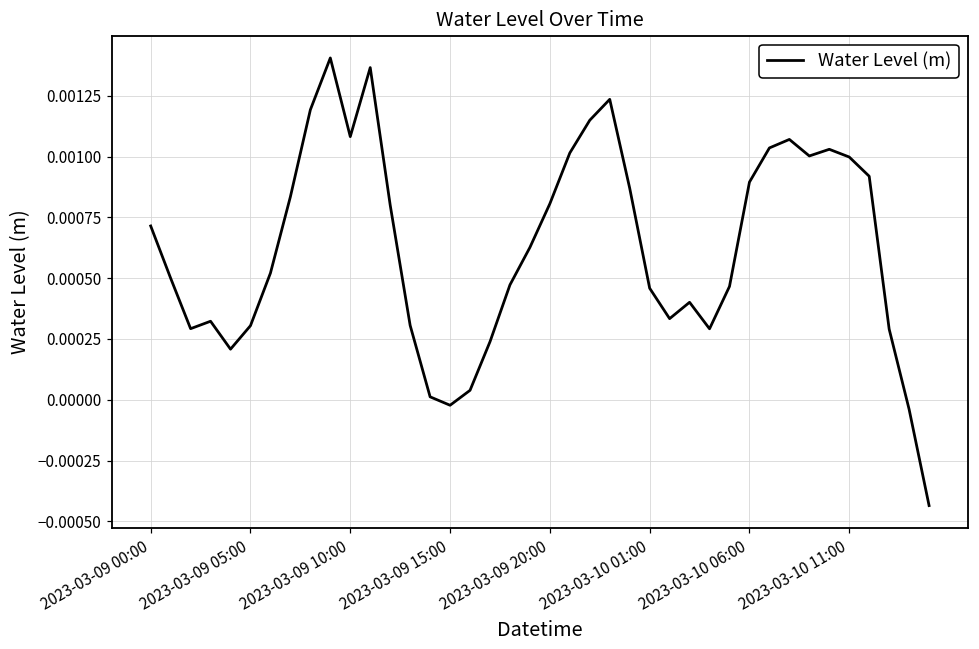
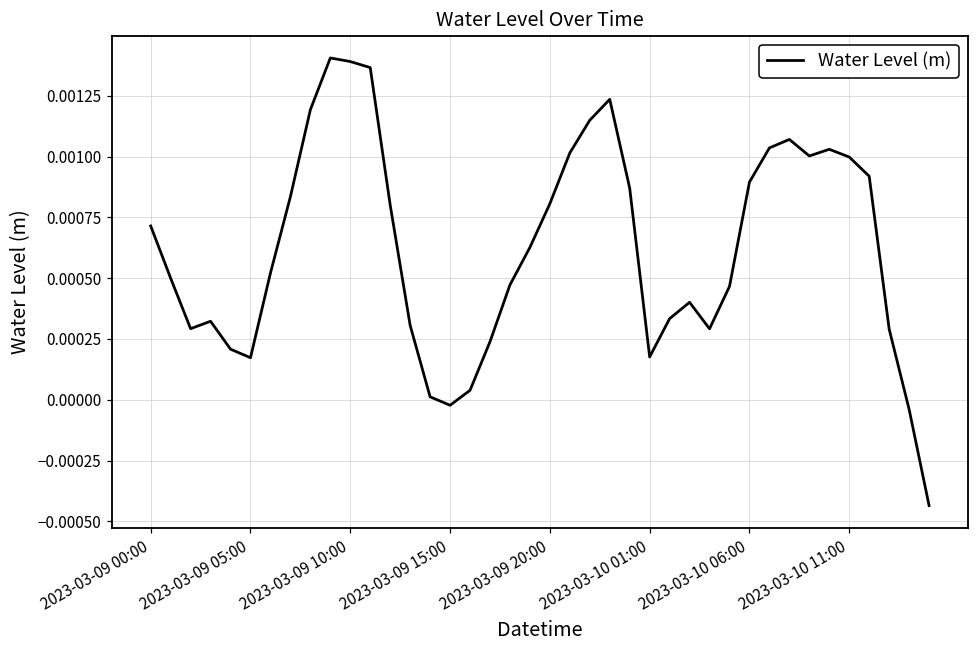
  {
    "2023-03-09 00:00": 0.00071,
-   "2023-03-09 05:00": 0.00030,
-   "2023-03-09 10:00": 0.00108,
+   "2023-03-09 05:00": 0.00017,
+   "2023-03-09 10:00": 0.00139,
    "2023-03-09 15:00": -0.00002,
    "2023-03-09 20:00": 0.00081,
-   "2023-03-10 01:00": 0.00046,
+   "2023-03-10 01:00": 0.00018,
    "2023-03-10 06:00": 0.00090,
    "2023-03-10 11:00": 0.00100
  }
